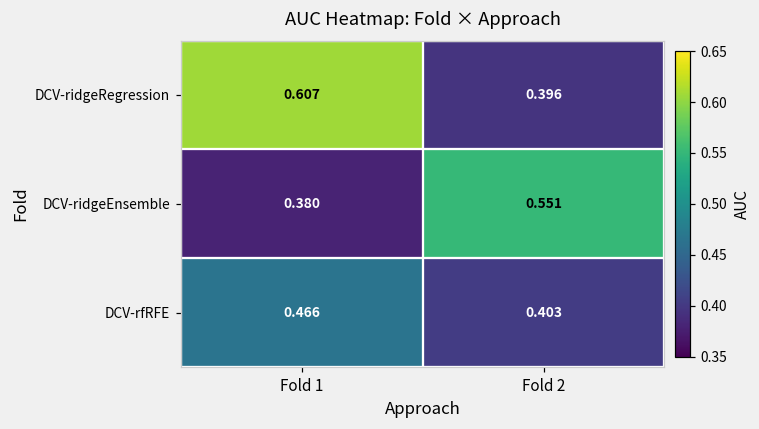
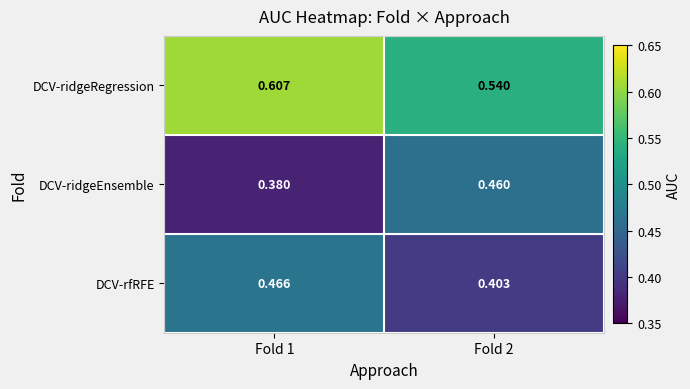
  {
    "DCV-ridgeRegression": {
      "Fold 1": 0.607,
-     "Fold 2": 0.396
+     "Fold 2": 0.540
    },
    "DCV-ridgeEnsemble": {
      "Fold 1": 0.380,
-     "Fold 2": 0.551
+     "Fold 2": 0.460
    },
    "DCV-rfRFE": {
      "Fold 1": 0.466,
      "Fold 2": 0.403
    }
  }
